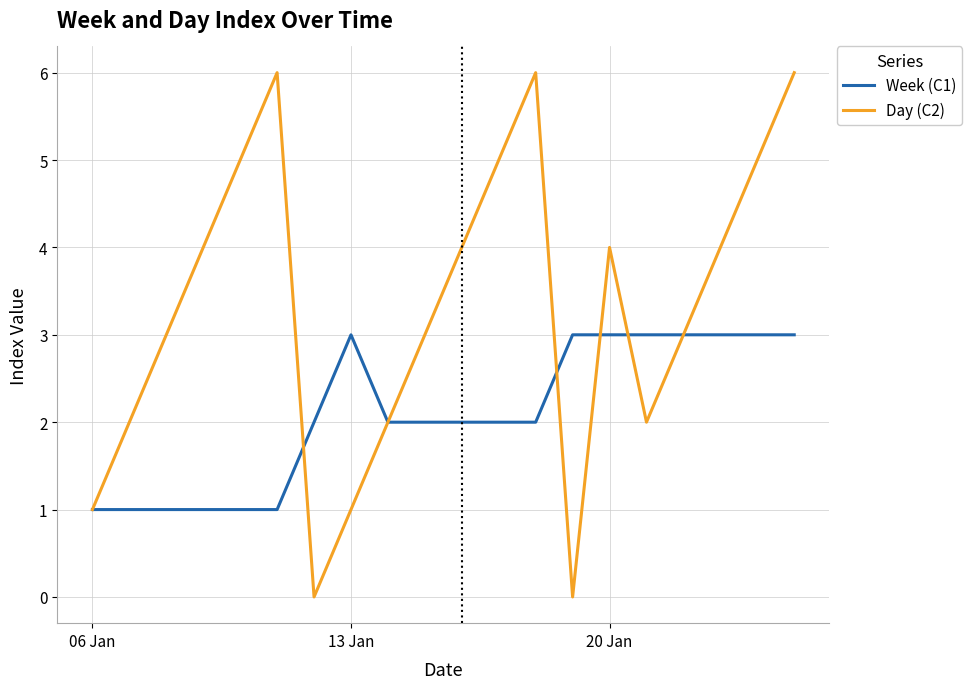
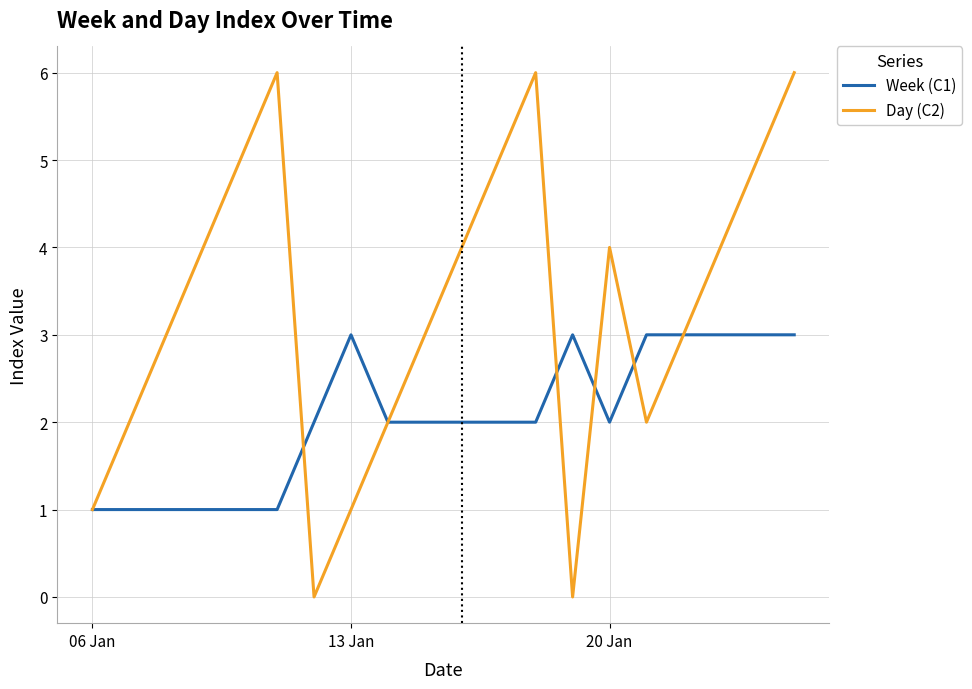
  {
    "Week (C1)": {
      "13 Jan": 3,
-     "20 Jan": 3
+     "20 Jan": 2
    },
    "Day (C2)": {
      "13 Jan": 1,
      "20 Jan": 4
    }
  }
